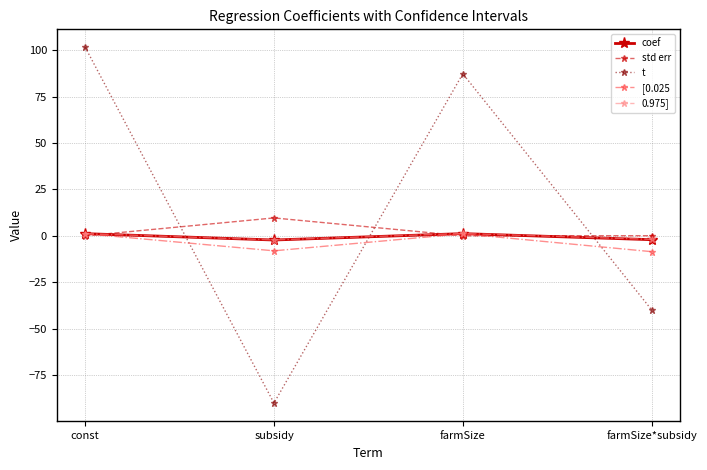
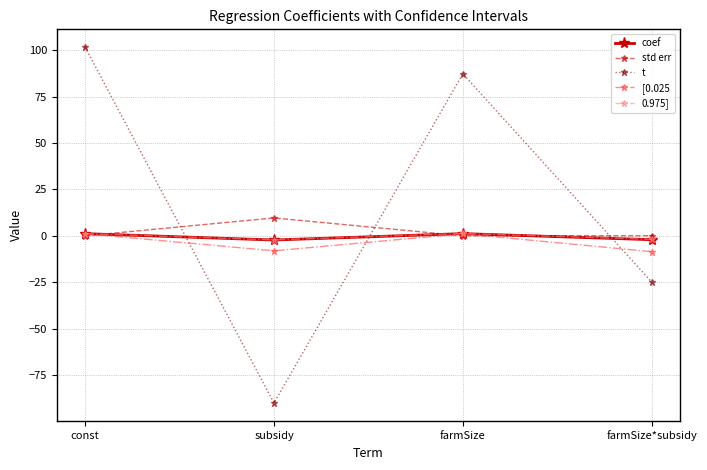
  {
    "t": {
      "const": 102,
      "subsidy": -90,
      "farmSize": 87,
-     "farmSize*subsidy": -40
+     "farmSize*subsidy": -25
    },
    "[0.025": {
      "subsidy": -8,
      "farmSize*subsidy": -9
    }
  }
